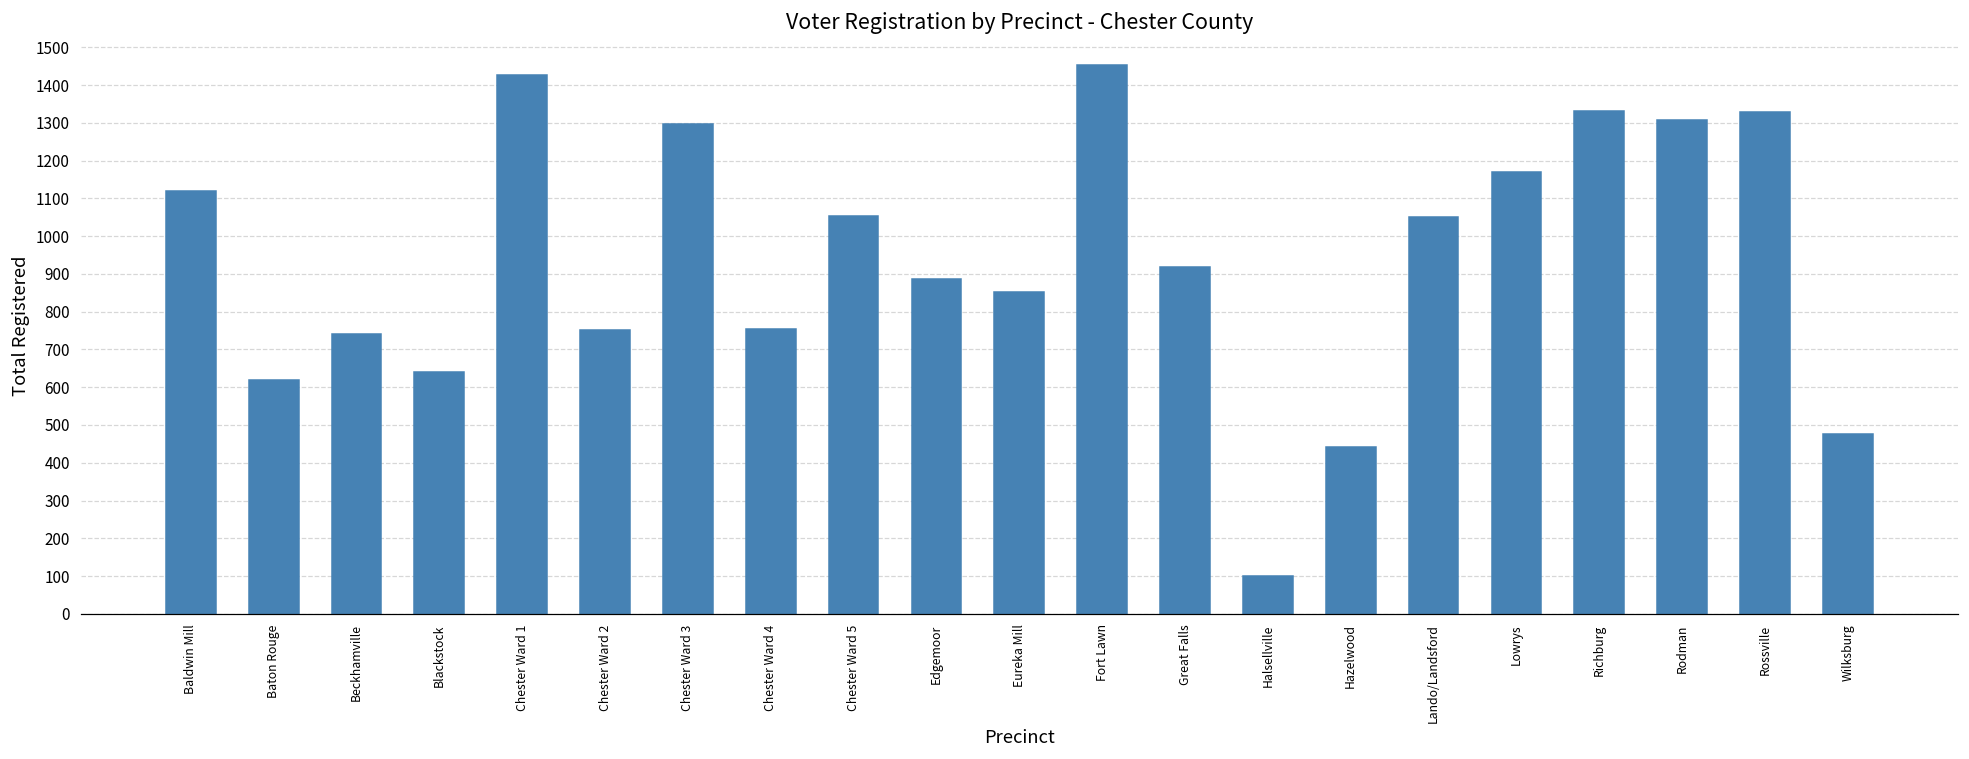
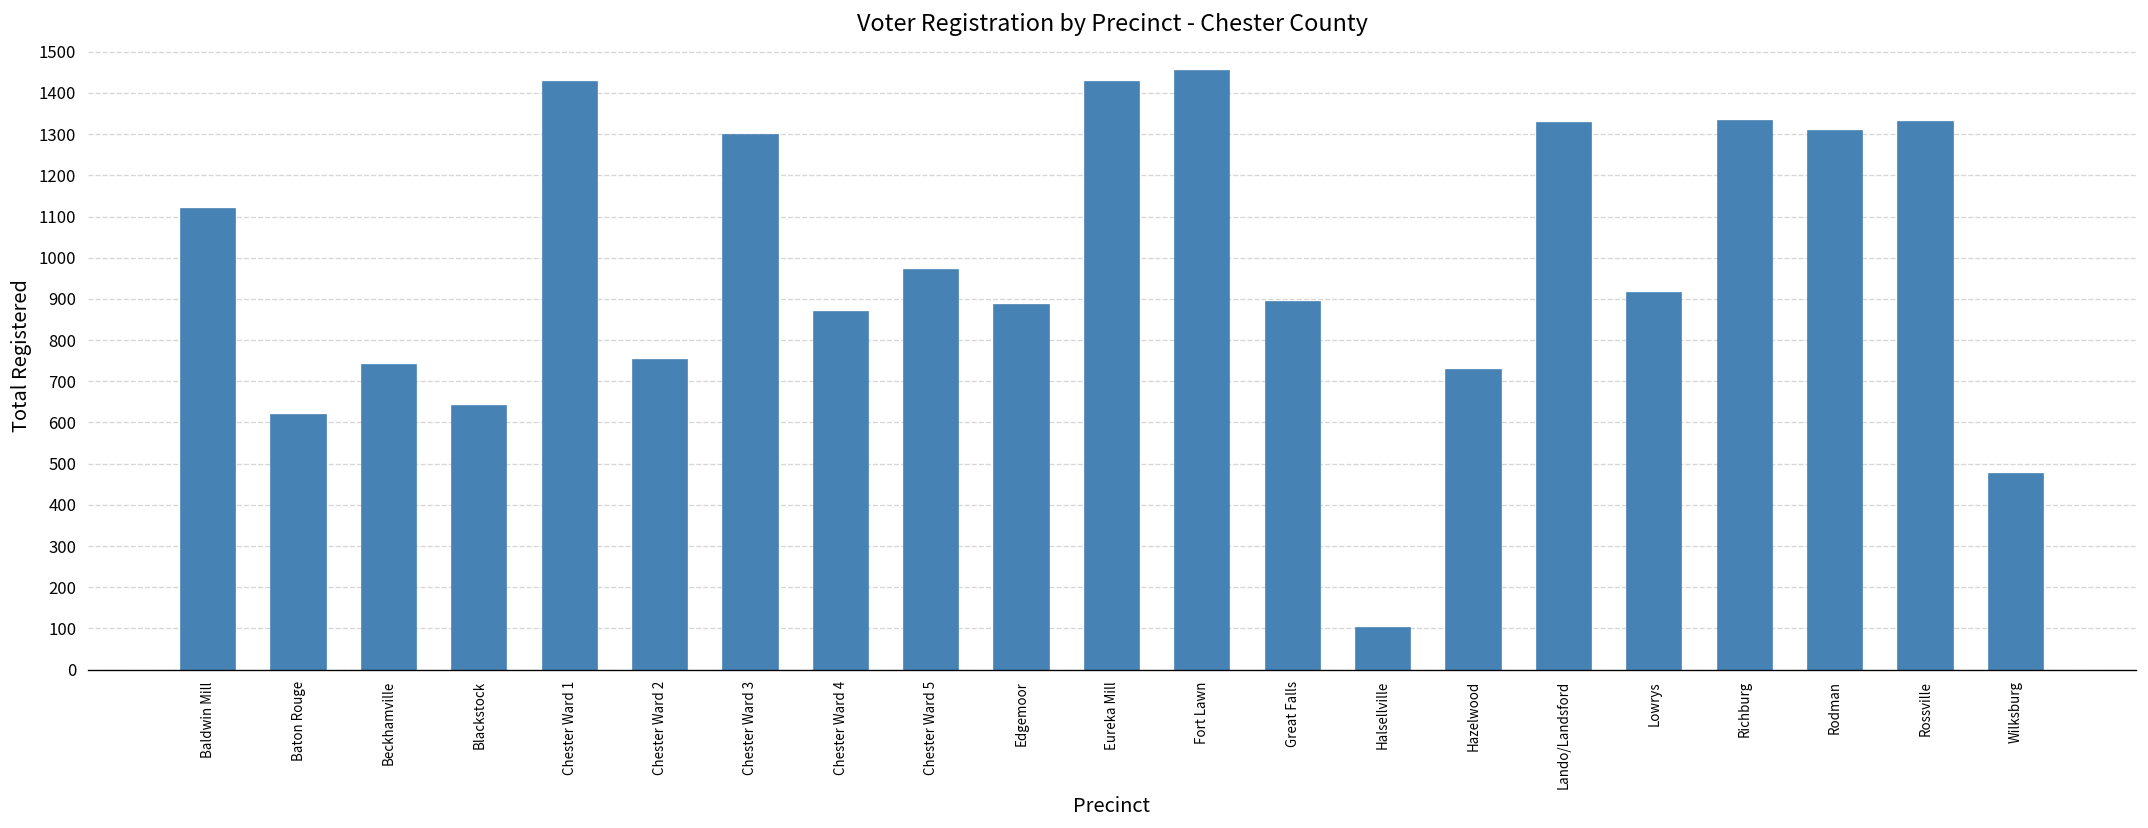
  {
    "Baldwin Mill": 1120,
    "Baton Rouge": 620,
    "Beckhamville": 740,
    "Blackstock": 640,
    "Chester Ward 1": 1430,
    "Chester Ward 2": 750,
    "Chester Ward 3": 1300,
-   "Chester Ward 4": 750,
-   "Chester Ward 5": 1050,
+   "Chester Ward 4": 870,
+   "Chester Ward 5": 970,
    "Edgemoor": 890,
-   "Eureka Mill": 850,
+   "Eureka Mill": 1430,
    "Fort Lawn": 1450,
-   "Great Falls": 920,
+   "Great Falls": 890,
    "Halsellville": 100,
-   "Hazelwood": 440,
-   "Lando/Landsford": 1050,
-   "Lowrys": 1170,
+   "Hazelwood": 730,
+   "Lando/Landsford": 1330,
+   "Lowrys": 920,
    "Richburg": 1330,
    "Rodman": 1310,
    "Rossville": 1330,
    "Wilksburg": 480
  }
